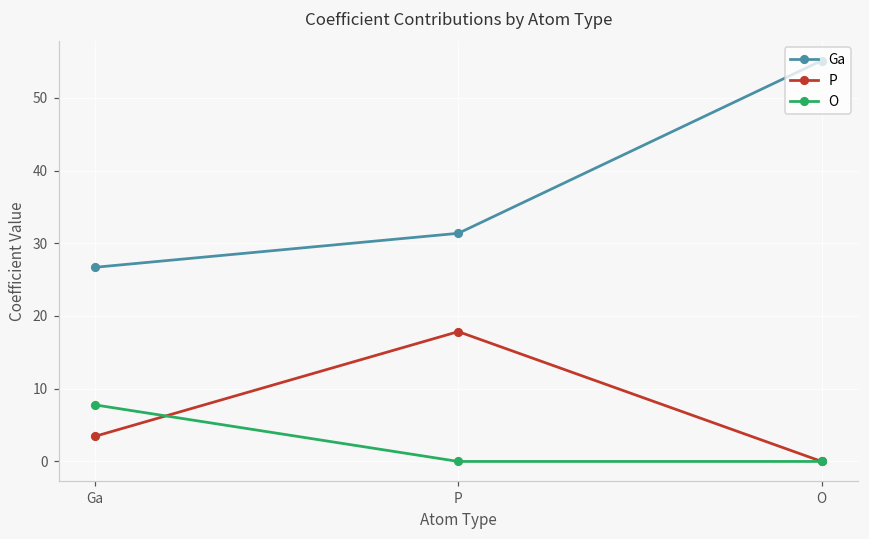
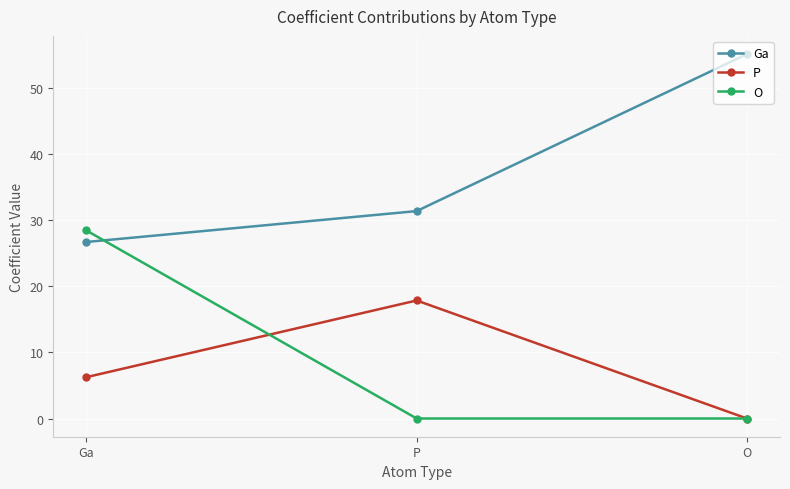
  {
    "Ga": {
      "Ga": 27,
      "P": 31
    },
    "P": {
-     "Ga": 3,
+     "Ga": 6,
      "P": 18
    },
    "O": {
-     "Ga": 8,
+     "Ga": 28,
      "P": 0
    }
  }
